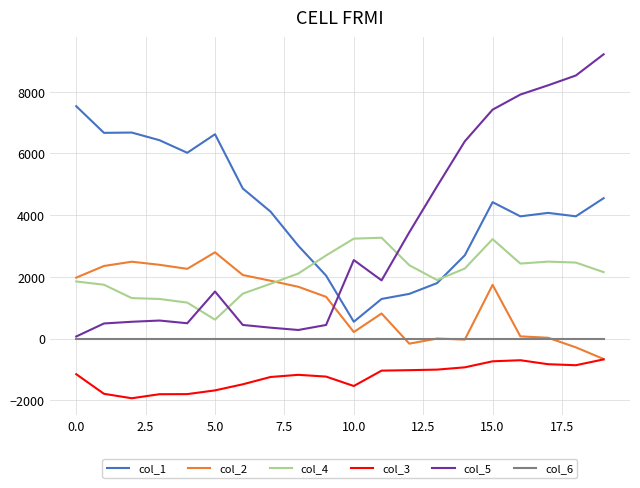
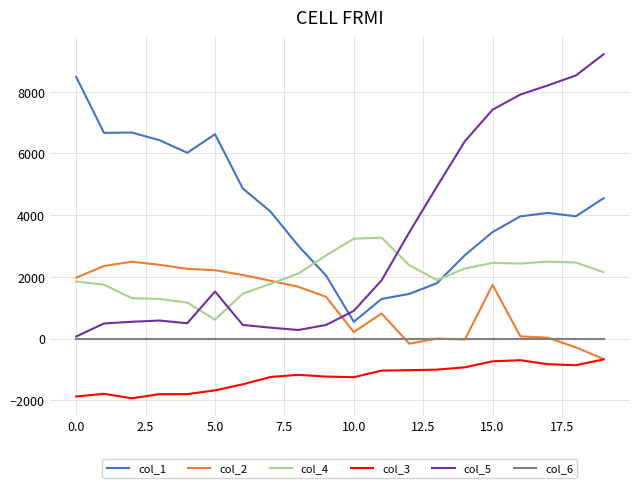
  {
    "col_1": {
-     "0.0": 7500,
+     "0.0": 8500,
      "5.0": 6600,
      "10.0": 500,
-     "15.0": 4400
+     "15.0": 3500
    },
    "col_2": {
      "0.0": 2000,
-     "5.0": 2800,
+     "5.0": 2200,
      "10.0": 200,
      "15.0": 1700
    },
    "col_4": {
      "0.0": 1900,
      "5.0": 600,
      "10.0": 3200,
-     "15.0": 3200
+     "15.0": 2500
    },
    "col_3": {
-     "0.0": -1200,
+     "0.0": -1900,
      "5.0": -1700,
-     "10.0": -1500,
+     "10.0": -1300,
      "15.0": -700
    },
    "col_5": {
      "5.0": 1500,
-     "10.0": 2500,
+     "10.0": 900,
      "15.0": 7400
    },
    "col_6": {
      "5.0": 0,
      "10.0": 0,
      "15.0": 0
    }
  }
